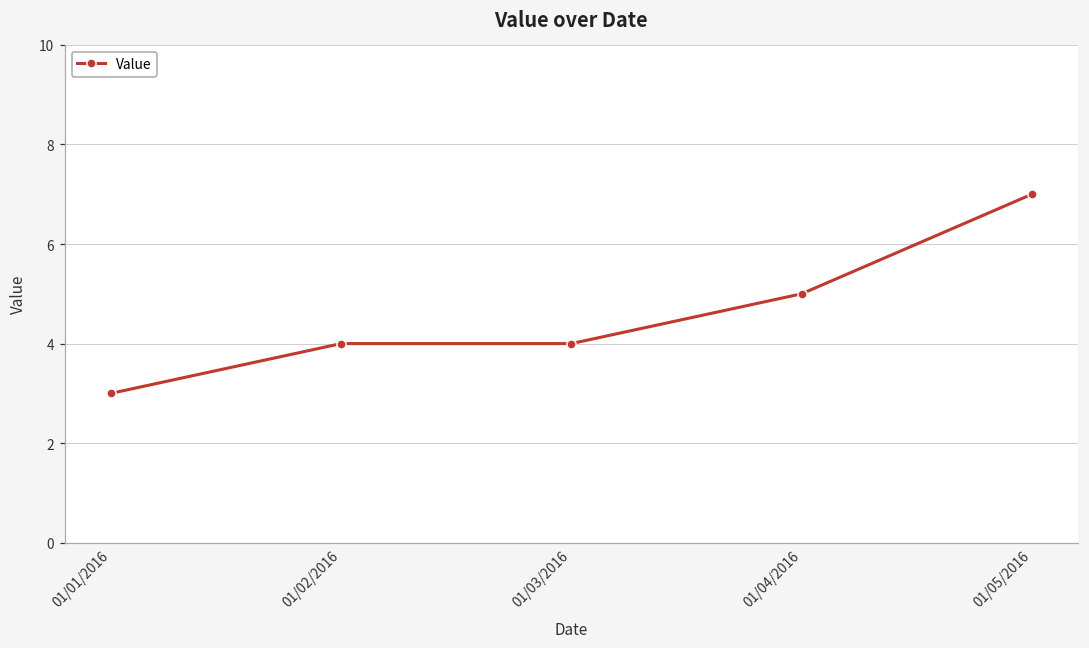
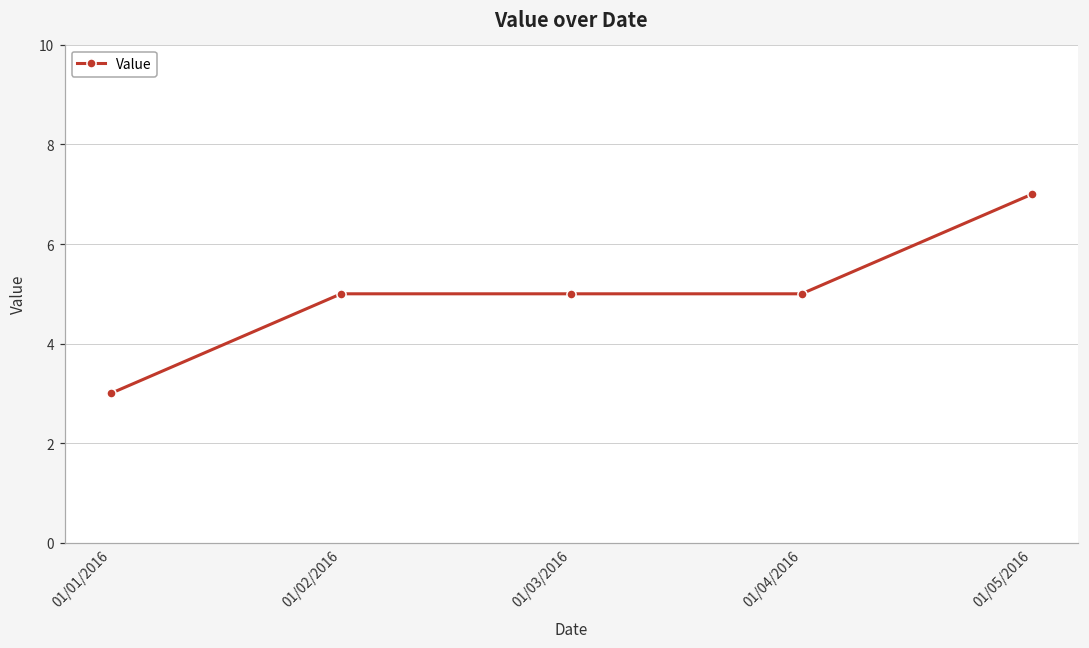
  {
    "01/01/2016": 3,
-   "01/02/2016": 4,
-   "01/03/2016": 4,
+   "01/02/2016": 5,
+   "01/03/2016": 5,
    "01/04/2016": 5,
    "01/05/2016": 7
  }
